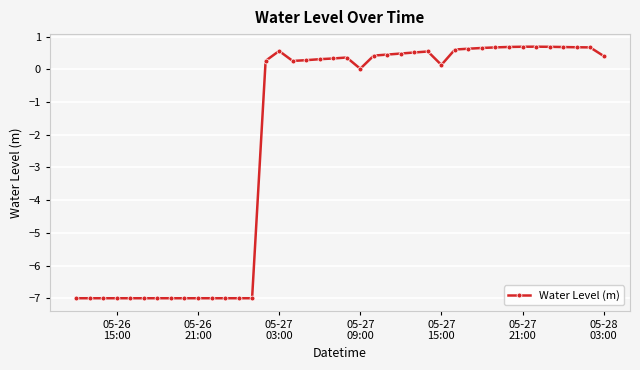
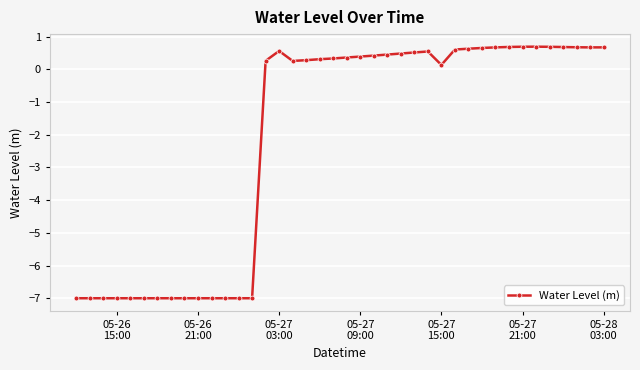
  {
    "05-26 15:00": -7.0,
    "05-26 21:00": -7.0,
    "05-27 03:00": 0.6,
-   "05-27 09:00": 0.0,
+   "05-27 09:00": 0.4,
    "05-27 15:00": 0.1,
    "05-27 21:00": 0.7,
-   "05-28 03:00": 0.4
+   "05-28 03:00": 0.7
  }
